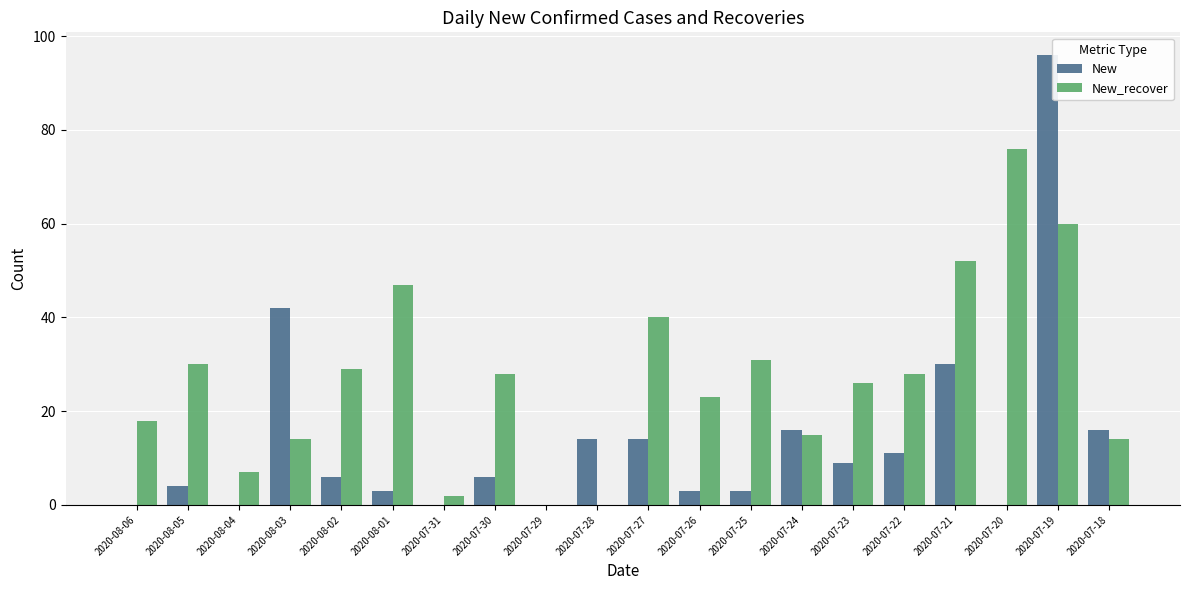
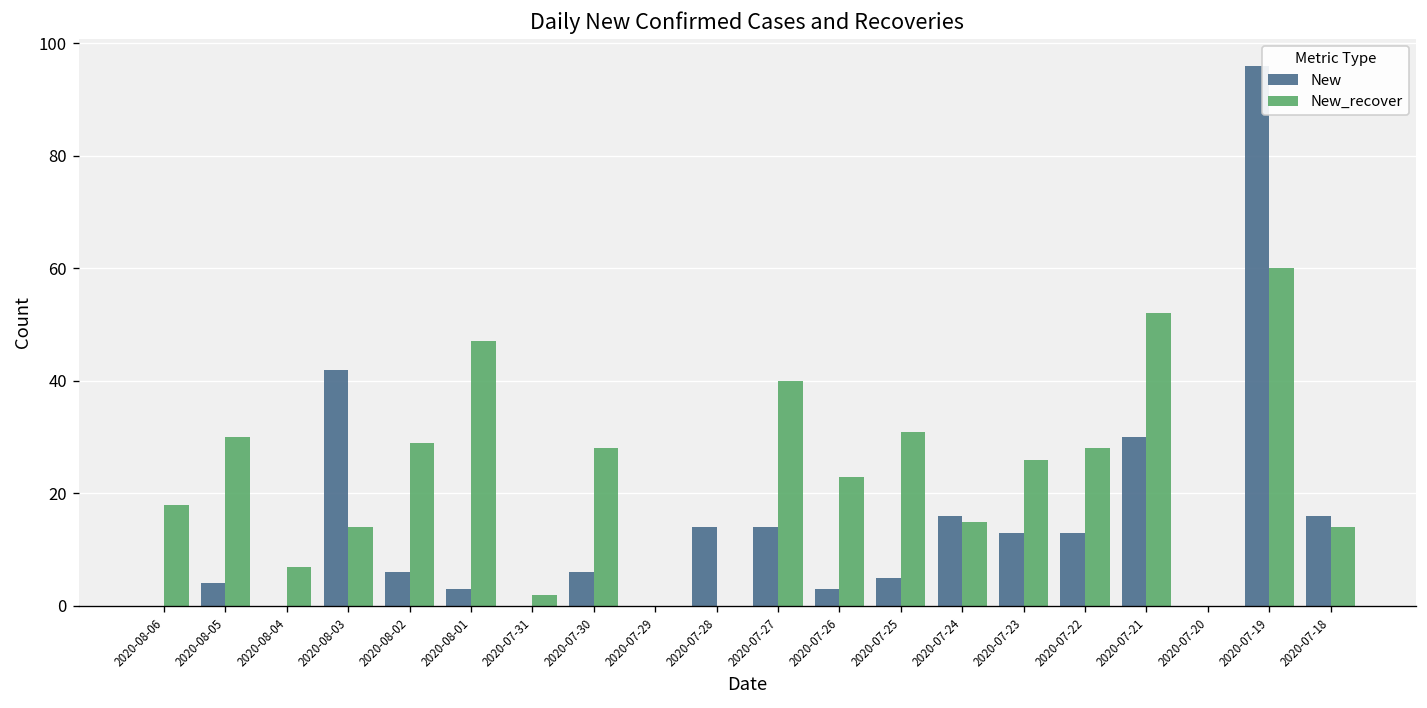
  {
    "New": {
      "2020-08-06": 0,
      "2020-08-05": 4,
      "2020-08-04": 0,
      "2020-08-03": 42,
      "2020-08-02": 6,
      "2020-08-01": 3,
      "2020-07-31": 0,
      "2020-07-30": 6,
      "2020-07-29": 0,
      "2020-07-28": 14,
      "2020-07-27": 14,
      "2020-07-26": 3,
-     "2020-07-25": 3,
+     "2020-07-25": 5,
      "2020-07-24": 16,
-     "2020-07-23": 9,
-     "2020-07-22": 11,
+     "2020-07-23": 13,
+     "2020-07-22": 13,
      "2020-07-21": 30,
      "2020-07-20": 0,
      "2020-07-19": 96,
      "2020-07-18": 16
    },
    "New_recover": {
      "2020-08-06": 18,
      "2020-08-05": 30,
      "2020-08-04": 7,
      "2020-08-03": 14,
      "2020-08-02": 29,
      "2020-08-01": 47,
      "2020-07-31": 2,
      "2020-07-30": 28,
      "2020-07-29": 0,
      "2020-07-28": 0,
      "2020-07-27": 40,
      "2020-07-26": 23,
      "2020-07-25": 31,
      "2020-07-24": 15,
      "2020-07-23": 26,
      "2020-07-22": 28,
      "2020-07-21": 52,
-     "2020-07-20": 76,
+     "2020-07-20": 0,
      "2020-07-19": 60,
      "2020-07-18": 14
    }
  }
